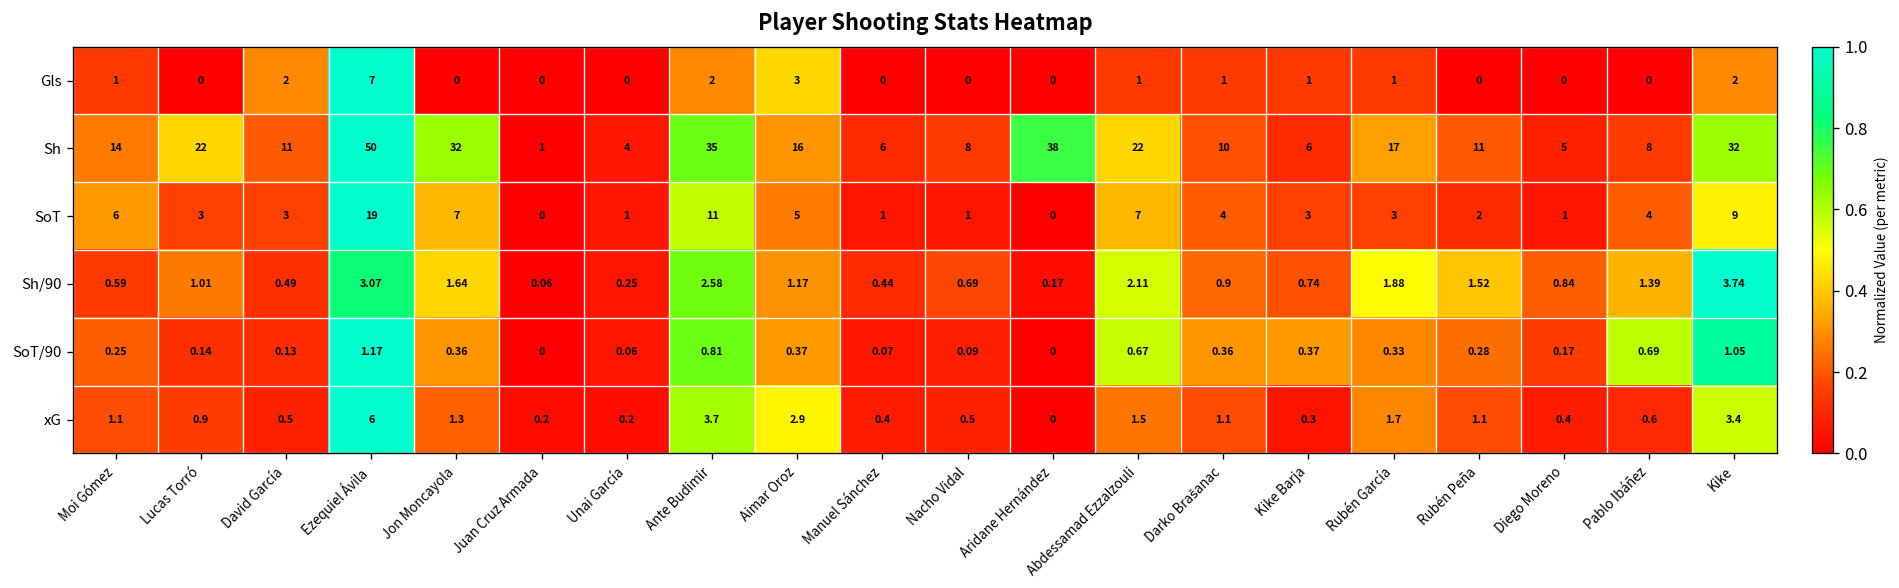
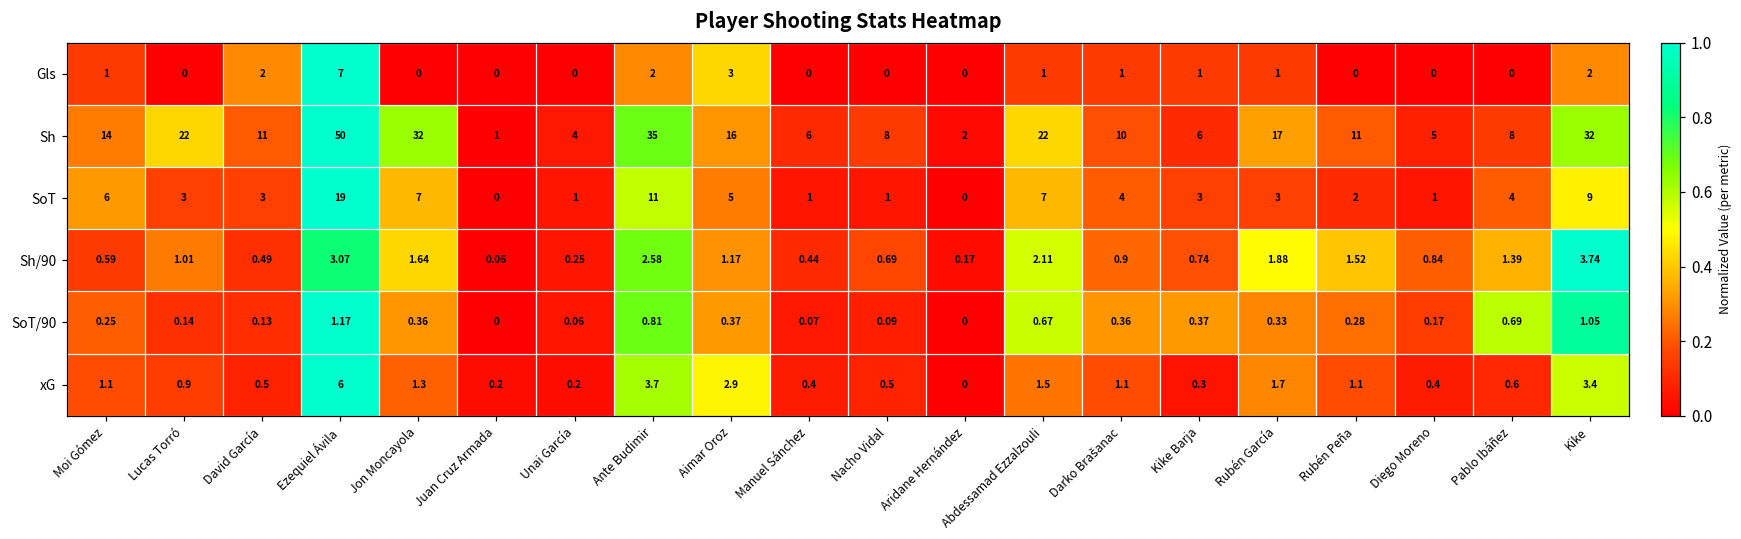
  {
    "Gls": {
      "Moi Gómez": 1,
      "Lucas Torró": 0,
      "David García": 2,
      "Ezequiel Ávila": 7,
      "Jon Moncayola": 0,
      "Juan Cruz Armada": 0,
      "Unai García": 0,
      "Ante Budimir": 2,
      "Aimar Oroz": 3,
      "Manuel Sánchez": 0,
      "Nacho Vidal": 0,
      "Aridane Hernández": 0,
      "Abdessamad Ezzalzouli": 1,
      "Darko Brašanac": 1,
      "Kike Barja": 1,
      "Rubén García": 1,
      "Rubén Peña": 0,
      "Diego Moreno": 0,
      "Pablo Ibáñez": 0,
      "Kike": 2
    },
    "Sh": {
      "Moi Gómez": 14,
      "Lucas Torró": 22,
      "David García": 11,
      "Ezequiel Ávila": 50,
      "Jon Moncayola": 32,
      "Juan Cruz Armada": 1,
      "Unai García": 4,
      "Ante Budimir": 35,
      "Aimar Oroz": 16,
      "Manuel Sánchez": 6,
      "Nacho Vidal": 8,
-     "Aridane Hernández": 38,
+     "Aridane Hernández": 2,
      "Abdessamad Ezzalzouli": 22,
      "Darko Brašanac": 10,
      "Kike Barja": 6,
      "Rubén García": 17,
      "Rubén Peña": 11,
      "Diego Moreno": 5,
      "Pablo Ibáñez": 8,
      "Kike": 32
    },
    "SoT": {
      "Moi Gómez": 6,
      "Lucas Torró": 3,
      "David García": 3,
      "Ezequiel Ávila": 19,
      "Jon Moncayola": 7,
      "Juan Cruz Armada": 0,
      "Unai García": 1,
      "Ante Budimir": 11,
      "Aimar Oroz": 5,
      "Manuel Sánchez": 1,
      "Nacho Vidal": 1,
      "Aridane Hernández": 0,
      "Abdessamad Ezzalzouli": 7,
      "Darko Brašanac": 4,
      "Kike Barja": 3,
      "Rubén García": 3,
      "Rubén Peña": 2,
      "Diego Moreno": 1,
      "Pablo Ibáñez": 4,
      "Kike": 9
    },
    "Sh/90": {
      "Moi Gómez": 0.59,
      "Lucas Torró": 1.01,
      "David García": 0.49,
      "Ezequiel Ávila": 3.07,
      "Jon Moncayola": 1.64,
      "Juan Cruz Armada": 0.06,
      "Unai García": 0.25,
      "Ante Budimir": 2.58,
      "Aimar Oroz": 1.17,
      "Manuel Sánchez": 0.44,
      "Nacho Vidal": 0.69,
      "Aridane Hernández": 0.17,
      "Abdessamad Ezzalzouli": 2.11,
      "Darko Brašanac": 0.9,
      "Kike Barja": 0.74,
      "Rubén García": 1.88,
      "Rubén Peña": 1.52,
      "Diego Moreno": 0.84,
      "Pablo Ibáñez": 1.39,
      "Kike": 3.74
    },
    "SoT/90": {
      "Moi Gómez": 0.25,
      "Lucas Torró": 0.14,
      "David García": 0.13,
      "Ezequiel Ávila": 1.17,
      "Jon Moncayola": 0.36,
      "Juan Cruz Armada": 0,
      "Unai García": 0.06,
      "Ante Budimir": 0.81,
      "Aimar Oroz": 0.37,
      "Manuel Sánchez": 0.07,
      "Nacho Vidal": 0.09,
      "Aridane Hernández": 0,
      "Abdessamad Ezzalzouli": 0.67,
      "Darko Brašanac": 0.36,
      "Kike Barja": 0.37,
      "Rubén García": 0.33,
      "Rubén Peña": 0.28,
      "Diego Moreno": 0.17,
      "Pablo Ibáñez": 0.69,
      "Kike": 1.05
    },
    "xG": {
      "Moi Gómez": 1.1,
      "Lucas Torró": 0.9,
      "David García": 0.5,
      "Ezequiel Ávila": 6,
      "Jon Moncayola": 1.3,
      "Juan Cruz Armada": 0.2,
      "Unai García": 0.2,
      "Ante Budimir": 3.7,
      "Aimar Oroz": 2.9,
      "Manuel Sánchez": 0.4,
      "Nacho Vidal": 0.5,
      "Aridane Hernández": 0,
      "Abdessamad Ezzalzouli": 1.5,
      "Darko Brašanac": 1.1,
      "Kike Barja": 0.3,
      "Rubén García": 1.7,
      "Rubén Peña": 1.1,
      "Diego Moreno": 0.4,
      "Pablo Ibáñez": 0.6,
      "Kike": 3.4
    }
  }
